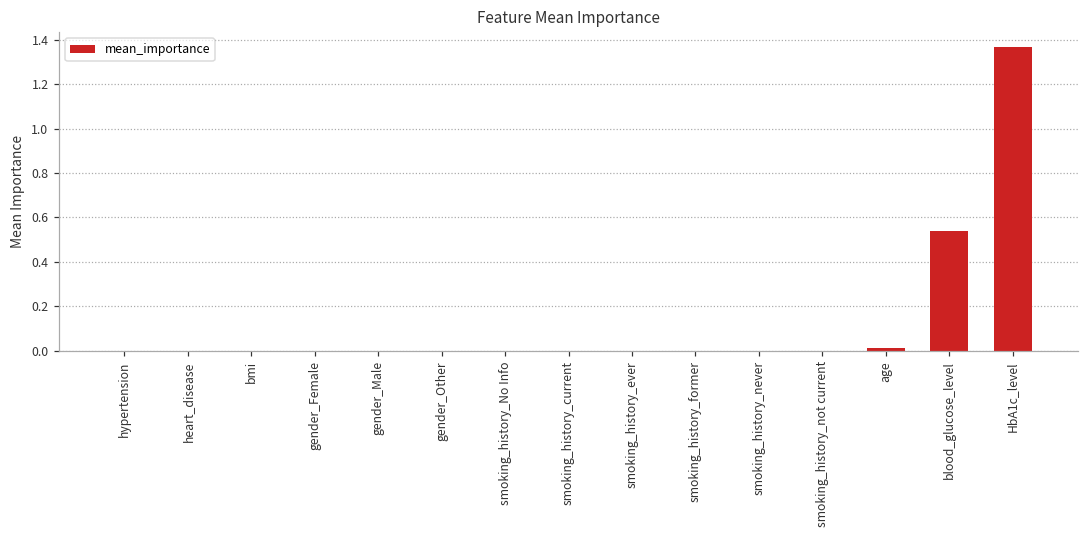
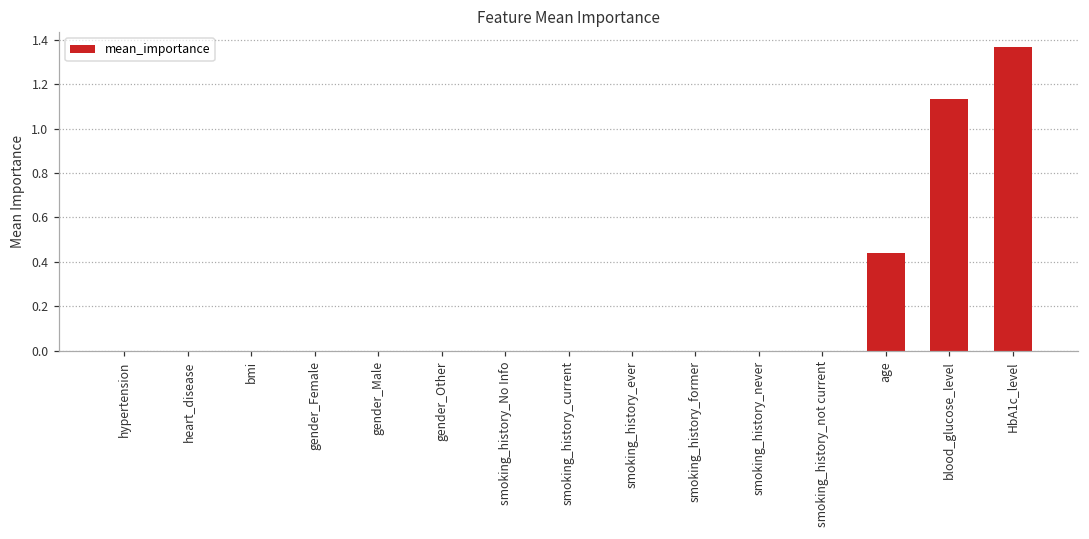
  {
    "hypertension": 0.00,
    "heart_disease": 0.00,
    "bmi": 0.00,
    "gender_Female": 0.00,
    "gender_Male": 0.00,
    "gender_Other": 0.00,
    "smoking_history_No Info": 0.00,
    "smoking_history_current": 0.00,
    "smoking_history_ever": 0.00,
    "smoking_history_former": 0.00,
    "smoking_history_never": 0.00,
    "smoking_history_not current": 0.00,
-   "age": 0.01,
-   "blood_glucose_level": 0.54,
+   "age": 0.44,
+   "blood_glucose_level": 1.13,
    "HbA1c_level": 1.37
  }
